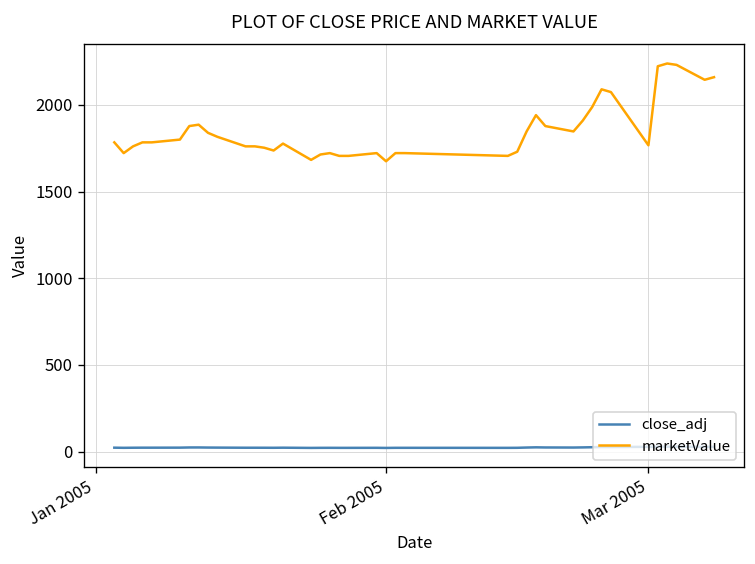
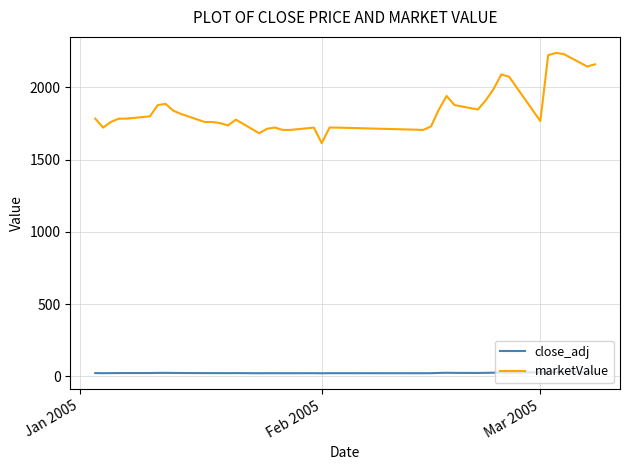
  {
    "close_adj": {
      "Feb 2005": 20
    },
    "marketValue": {
-     "Feb 2005": 1680,
+     "Feb 2005": 1610,
      "Mar 2005": 1770
    }
  }
